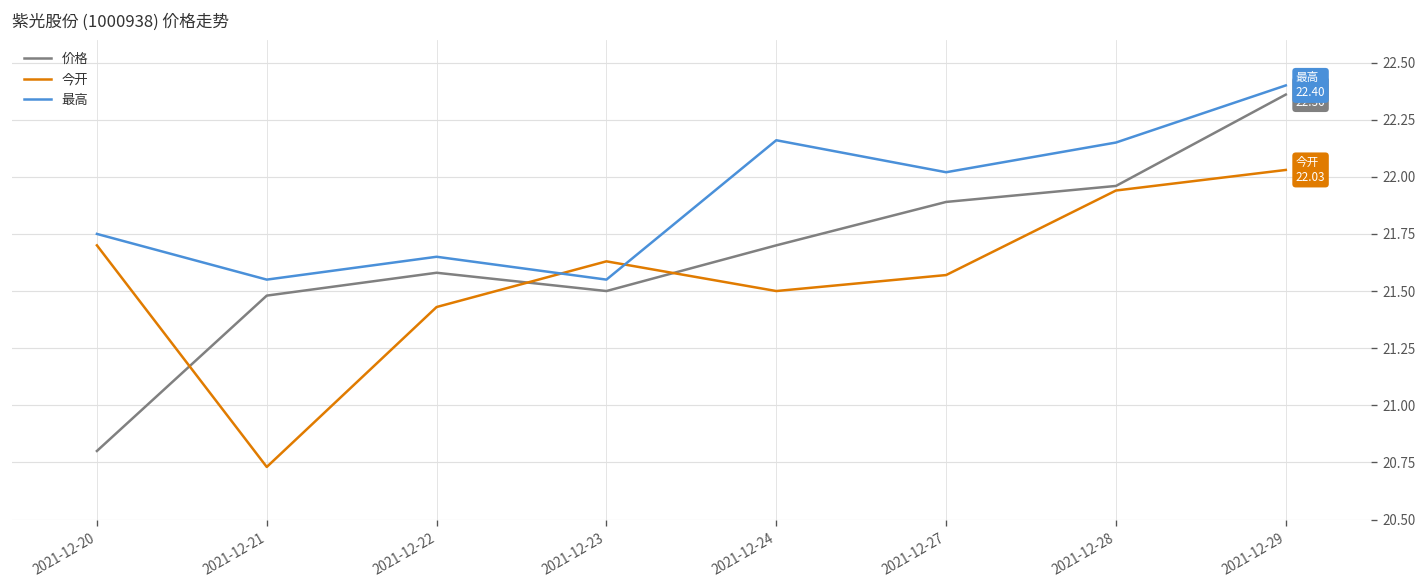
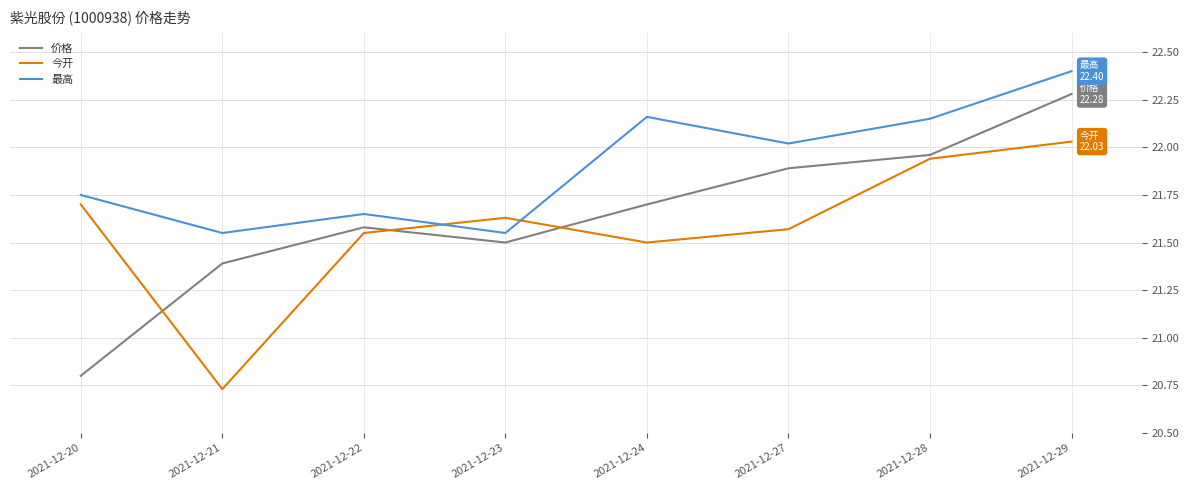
  {
    "价格": {
-     "2021-12-21": 21.48,
-     "2021-12-29": 22.36
+     "2021-12-21": 21.39,
+     "2021-12-29": 22.28
    },
    "今开": {
      "2021-12-20": 21.70,
      "2021-12-21": 20.73,
-     "2021-12-22": 21.43,
+     "2021-12-22": 21.55,
      "2021-12-23": 21.63,
      "2021-12-24": 21.50,
      "2021-12-27": 21.57,
      "2021-12-28": 21.94
    },
    "最高": {
      "2021-12-20": 21.75,
      "2021-12-21": 21.55,
      "2021-12-22": 21.65,
      "2021-12-23": 21.55,
      "2021-12-24": 22.16,
      "2021-12-27": 22.02,
      "2021-12-28": 22.15
    }
  }
